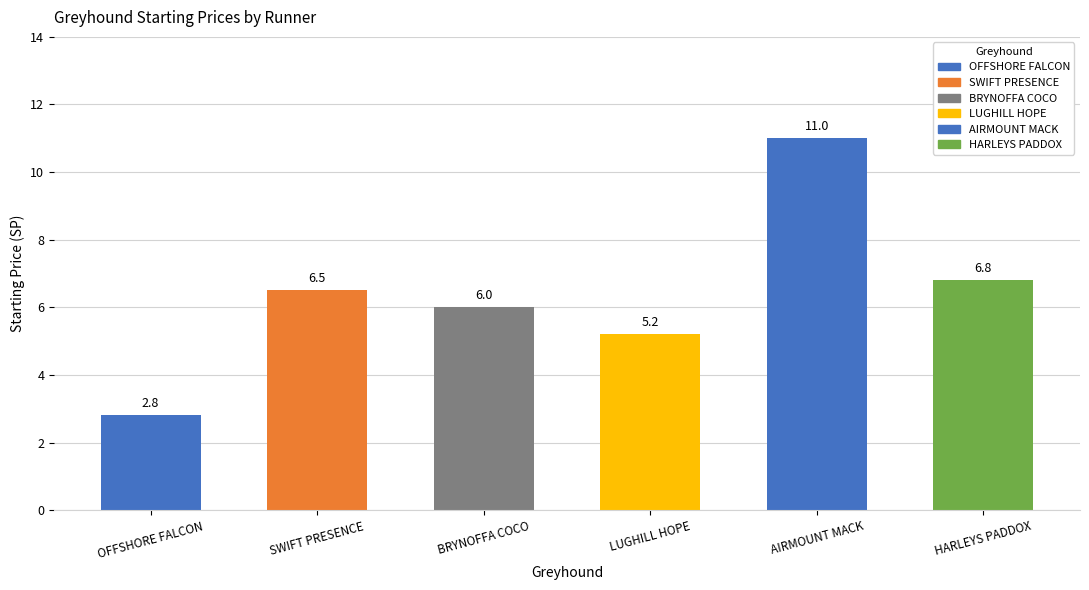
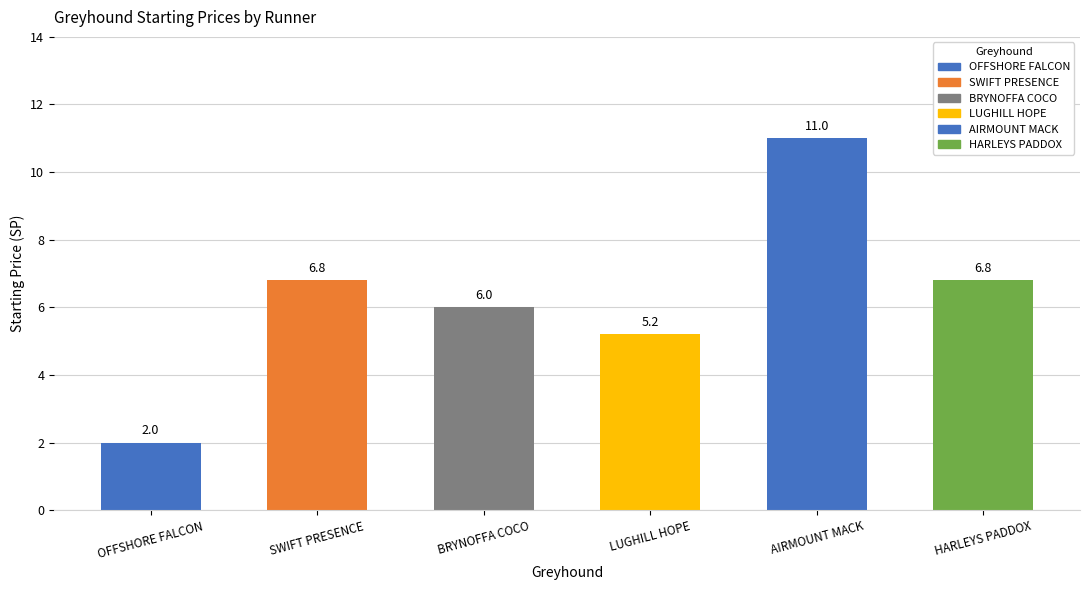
  {
-   "OFFSHORE FALCON": 2.8,
-   "SWIFT PRESENCE": 6.5,
+   "OFFSHORE FALCON": 2.0,
+   "SWIFT PRESENCE": 6.8,
    "BRYNOFFA COCO": 6.0,
    "LUGHILL HOPE": 5.2,
    "AIRMOUNT MACK": 11.0,
    "HARLEYS PADDOX": 6.8
  }
